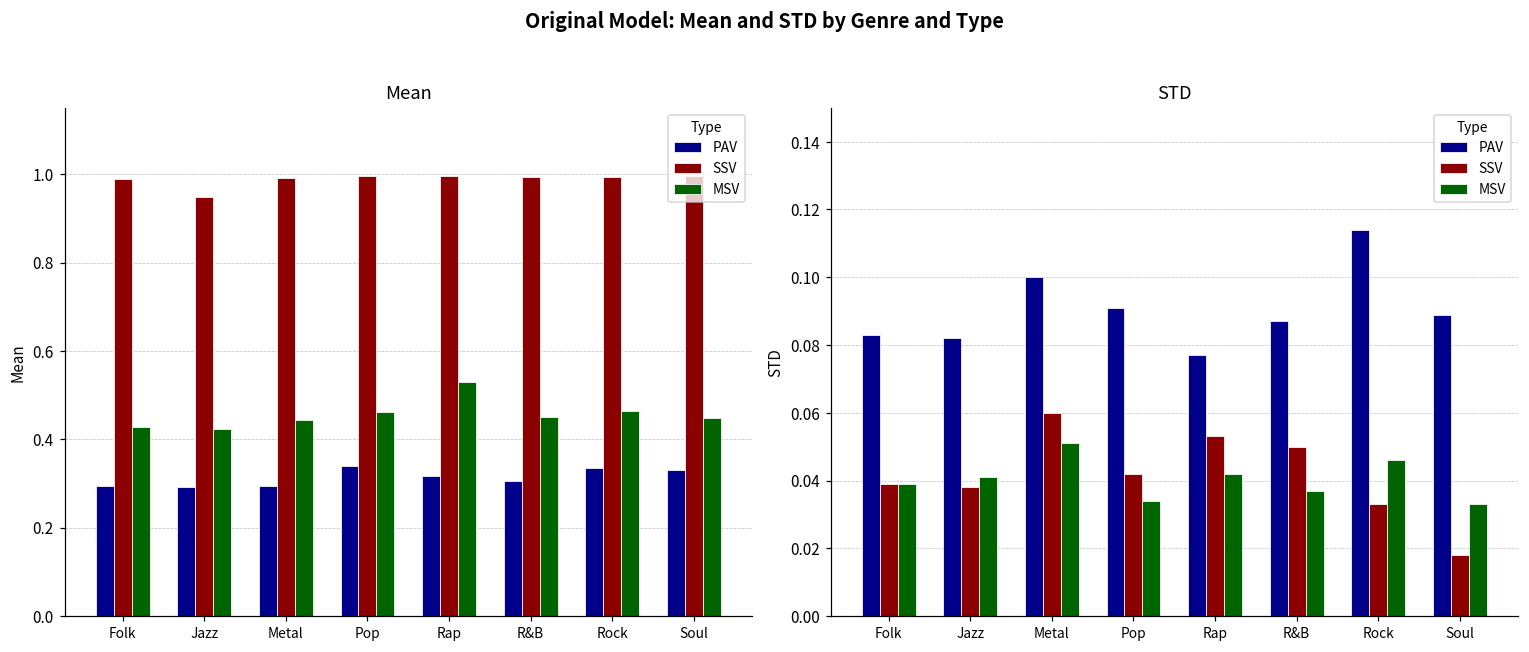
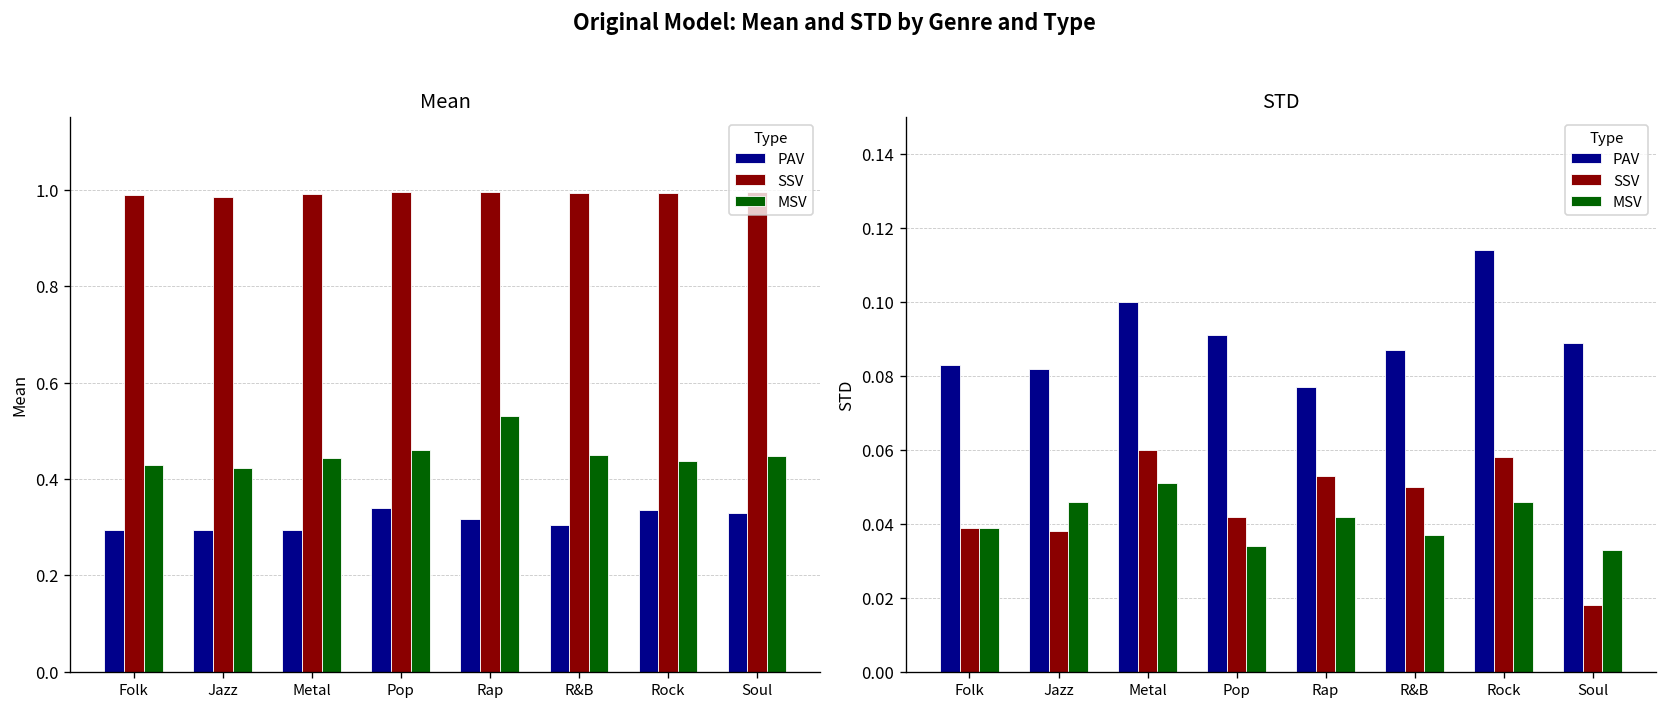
  {
    "Mean": {
      "PAV": {
        "Folk": 0.30,
        "Jazz": 0.29,
        "Metal": 0.30,
        "Pop": 0.34,
        "Rap": 0.32,
        "R&B": 0.31,
        "Rock": 0.34,
        "Soul": 0.33
      },
      "SSV": {
        "Folk": 0.99,
-       "Jazz": 0.95,
+       "Jazz": 0.99,
        "Metal": 0.99,
        "Pop": 1.00,
        "Rap": 1.00,
        "R&B": 0.99,
        "Rock": 0.99
      },
      "MSV": {
        "Folk": 0.43,
        "Jazz": 0.42,
        "Metal": 0.44,
        "Pop": 0.46,
        "Rap": 0.53,
        "R&B": 0.45,
-       "Rock": 0.46,
+       "Rock": 0.44,
        "Soul": 0.45
      }
    },
    "STD": {
      "PAV": {
        "Folk": 0.083,
        "Jazz": 0.082,
        "Metal": 0.100,
        "Pop": 0.091,
        "Rap": 0.077,
        "R&B": 0.087,
        "Rock": 0.114,
        "Soul": 0.089
      },
      "SSV": {
        "Folk": 0.039,
        "Jazz": 0.038,
        "Metal": 0.060,
        "Pop": 0.042,
        "Rap": 0.053,
        "R&B": 0.050,
-       "Rock": 0.033,
+       "Rock": 0.058,
        "Soul": 0.018
      },
      "MSV": {
        "Folk": 0.039,
-       "Jazz": 0.041,
+       "Jazz": 0.046,
        "Metal": 0.051,
        "Pop": 0.034,
        "Rap": 0.042,
        "R&B": 0.037,
        "Rock": 0.046,
        "Soul": 0.033
      }
    }
  }
